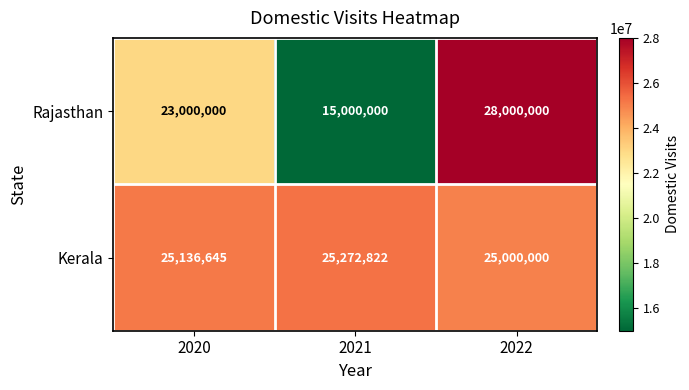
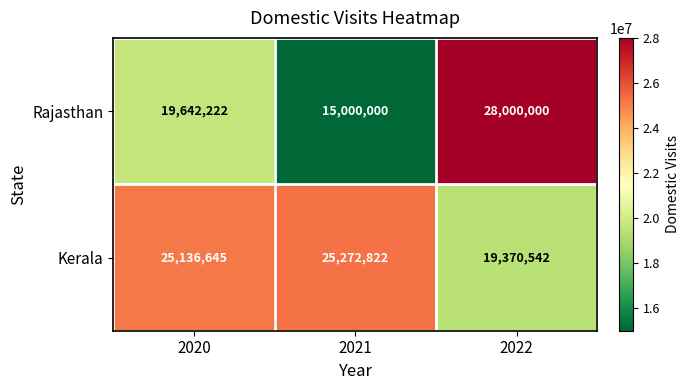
  {
    "Rajasthan": {
-     "2020": "23,000,000",
+     "2020": "19,642,222",
      "2021": "15,000,000",
      "2022": "28,000,000"
    },
    "Kerala": {
      "2020": "25,136,645",
      "2021": "25,272,822",
-     "2022": "25,000,000"
+     "2022": "19,370,542"
    }
  }
